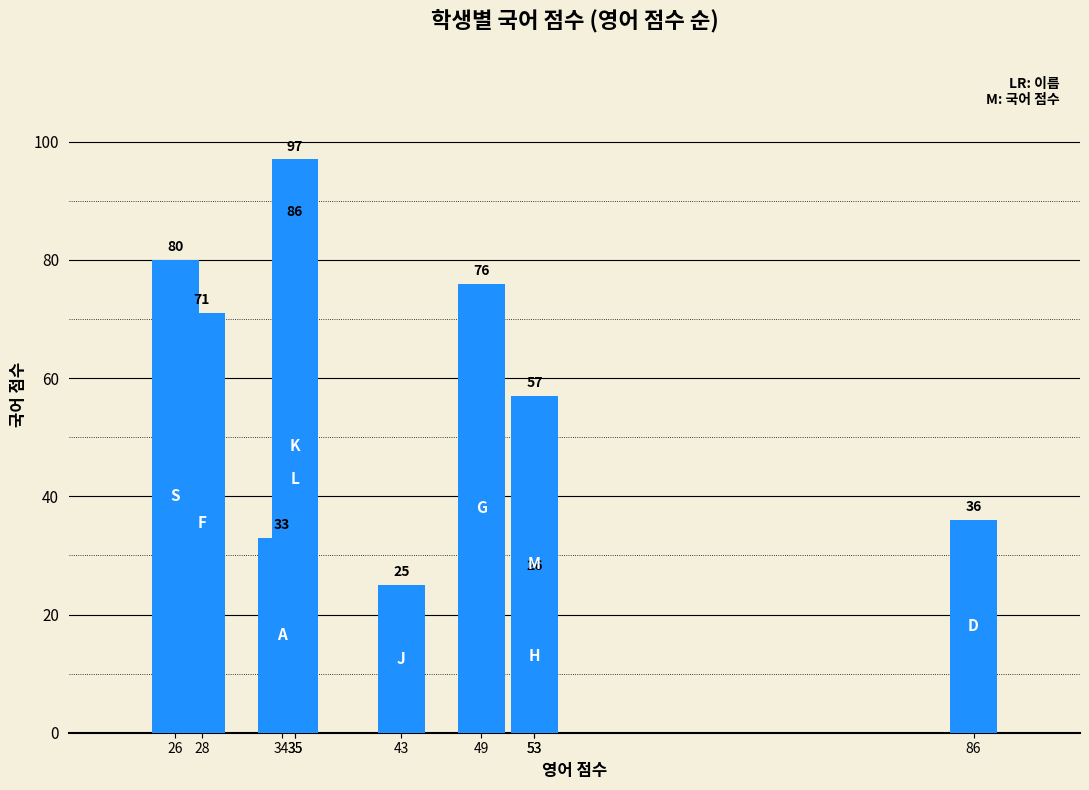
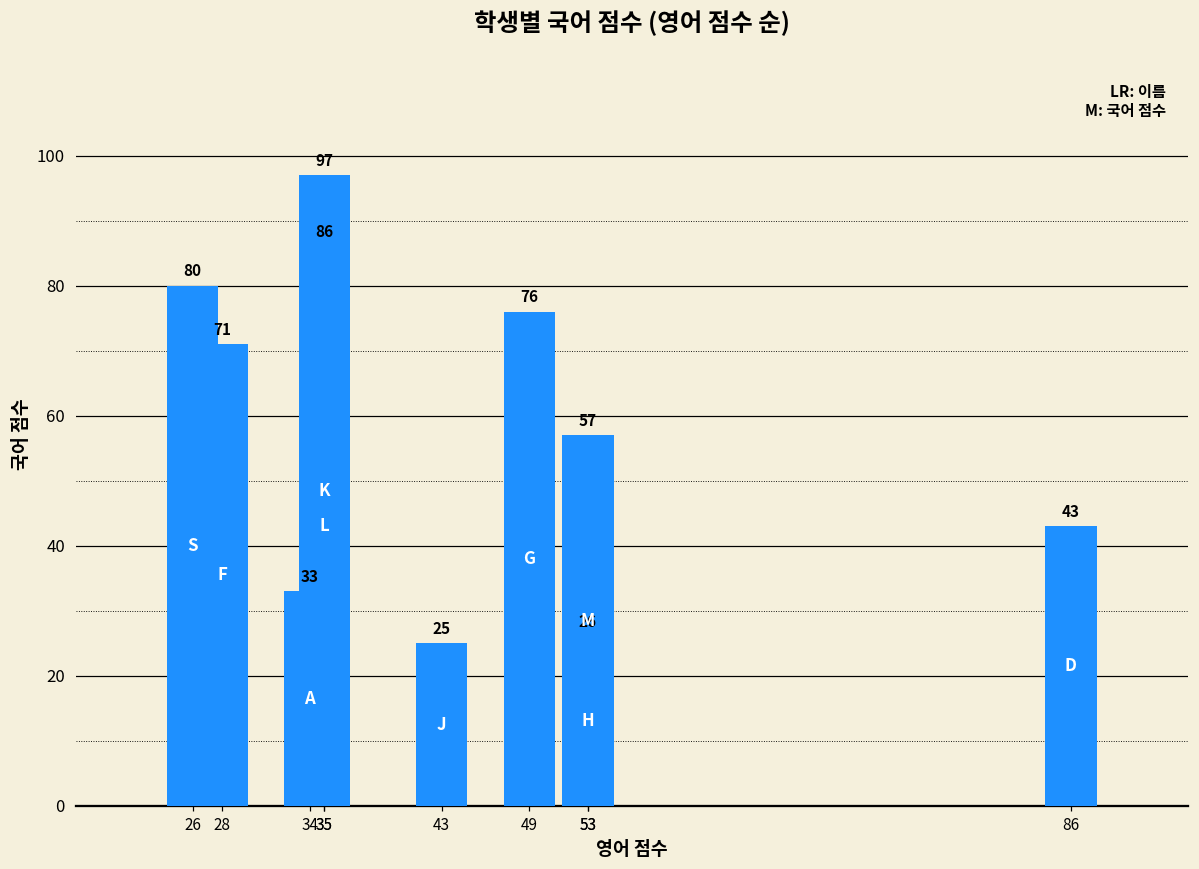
  {
    "26": 80,
    "28": 71,
    "34": 33,
    "43": 25,
    "49": 76,
-   "86": 36
+   "86": 43
  }
